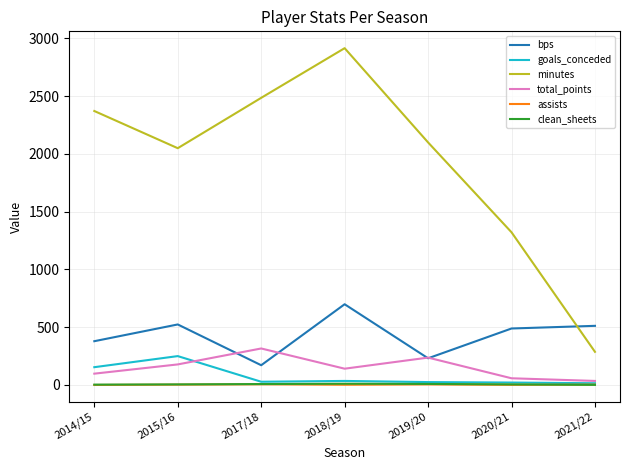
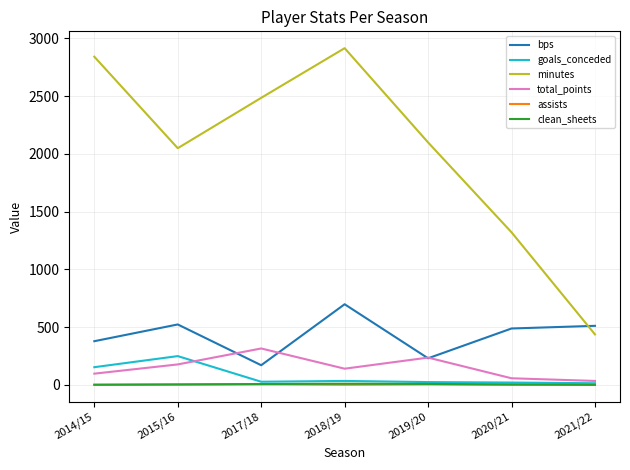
  {
    "bps": {
      "2014/15": 380,
      "2015/16": 520,
      "2017/18": 170,
      "2018/19": 700,
      "2020/21": 490,
      "2021/22": 510
    },
    "goals_conceded": {
      "2014/15": 150,
      "2015/16": 250,
      "2018/19": 40
    },
    "minutes": {
-     "2014/15": 2370,
+     "2014/15": 2840,
      "2015/16": 2050,
      "2017/18": 2490,
      "2018/19": 2920,
      "2019/20": 2100,
      "2020/21": 1320,
-     "2021/22": 290
+     "2021/22": 440
    },
    "total_points": {
      "2014/15": 100,
      "2015/16": 180,
      "2017/18": 320,
      "2018/19": 140,
      "2020/21": 60
    }
  }
